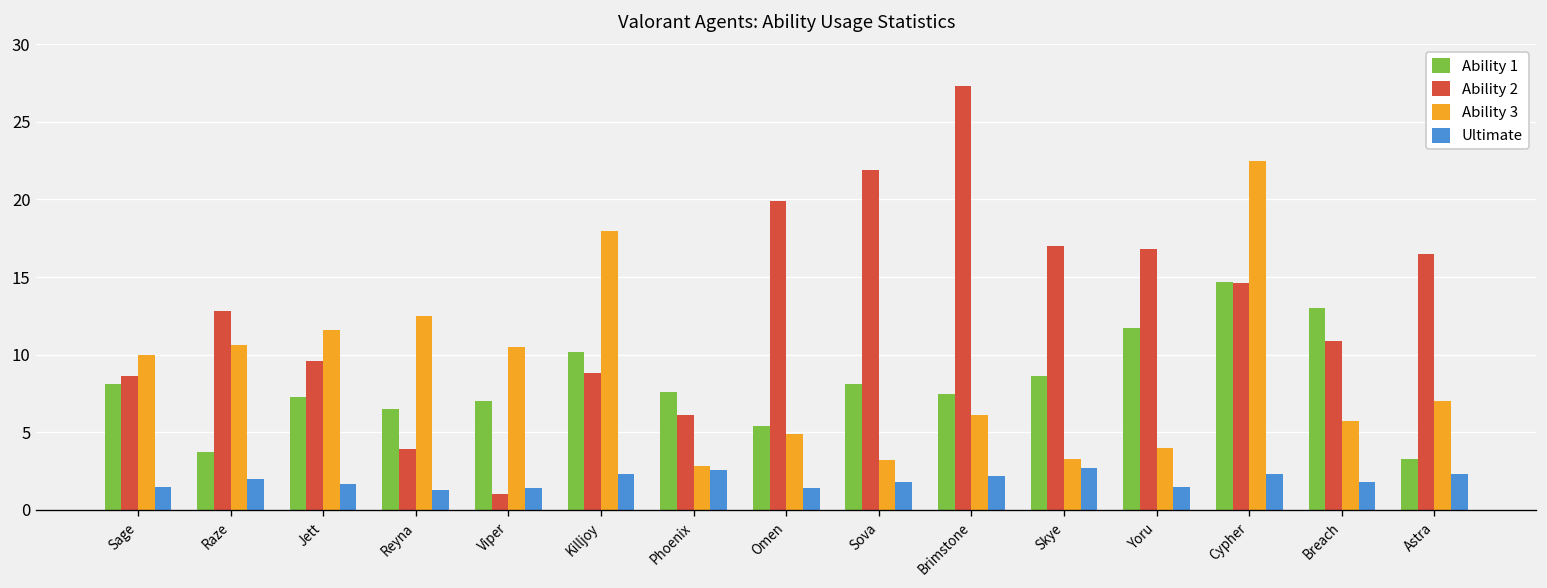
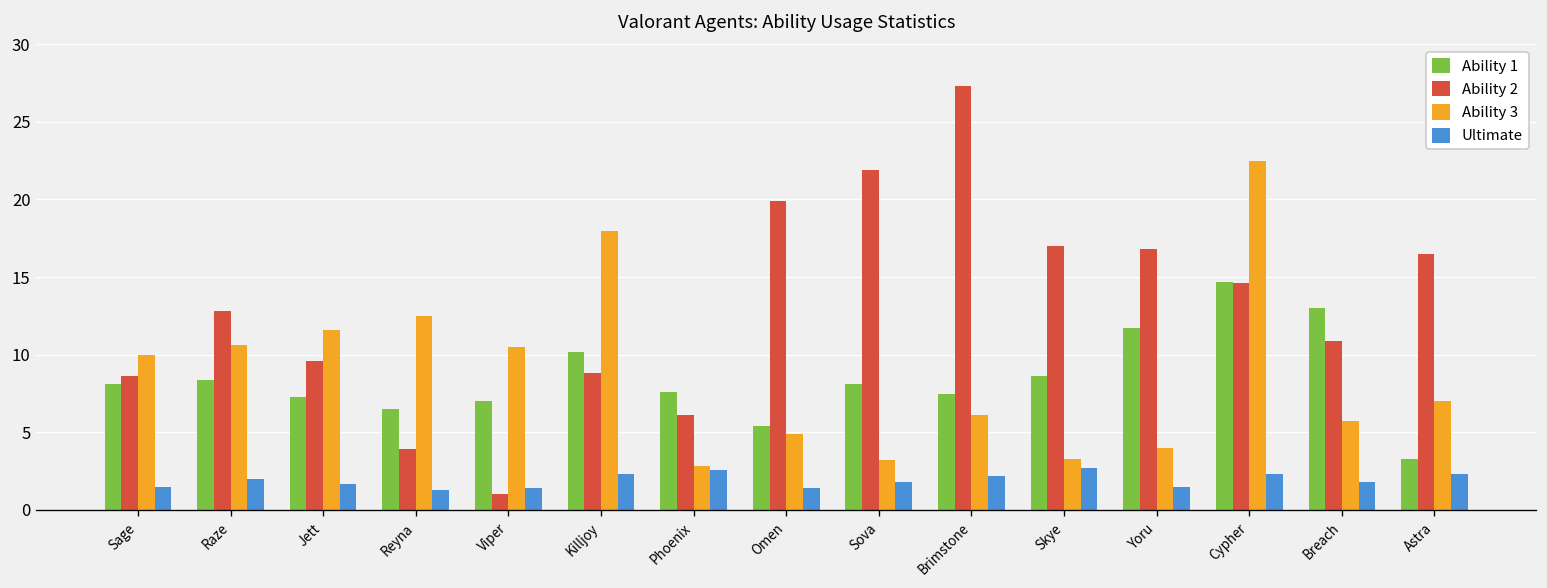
  {
    "Ability 1": {
      "Sage": 8.1,
-     "Raze": 3.7,
+     "Raze": 8.4,
      "Jett": 7.3,
      "Reyna": 6.5,
      "Viper": 7.0,
      "Killjoy": 10.2,
      "Phoenix": 7.6,
      "Omen": 5.4,
      "Sova": 8.1,
      "Brimstone": 7.5,
      "Skye": 8.6,
      "Yoru": 11.7,
      "Cypher": 14.7,
      "Breach": 13.0,
      "Astra": 3.3
    },
    "Ability 2": {
      "Sage": 8.6,
      "Raze": 12.8,
      "Jett": 9.6,
      "Reyna": 3.9,
      "Viper": 1.0,
      "Killjoy": 8.8,
      "Phoenix": 6.1,
      "Omen": 19.9,
      "Sova": 21.9,
      "Brimstone": 27.3,
      "Skye": 17.0,
      "Yoru": 16.8,
      "Cypher": 14.6,
      "Breach": 10.9,
      "Astra": 16.5
    },
    "Ability 3": {
      "Sage": 10.0,
      "Raze": 10.6,
      "Jett": 11.6,
      "Reyna": 12.5,
      "Viper": 10.5,
      "Killjoy": 18.0,
      "Phoenix": 2.8,
      "Omen": 4.9,
      "Sova": 3.2,
      "Brimstone": 6.1,
      "Skye": 3.3,
      "Yoru": 4.0,
      "Cypher": 22.5,
      "Breach": 5.7,
      "Astra": 7.0
    },
    "Ultimate": {
      "Sage": 1.5,
      "Raze": 2.0,
      "Jett": 1.7,
      "Reyna": 1.3,
      "Viper": 1.4,
      "Killjoy": 2.3,
      "Phoenix": 2.6,
      "Omen": 1.4,
      "Sova": 1.8,
      "Brimstone": 2.2,
      "Skye": 2.7,
      "Yoru": 1.5,
      "Cypher": 2.3,
      "Breach": 1.8,
      "Astra": 2.3
    }
  }
